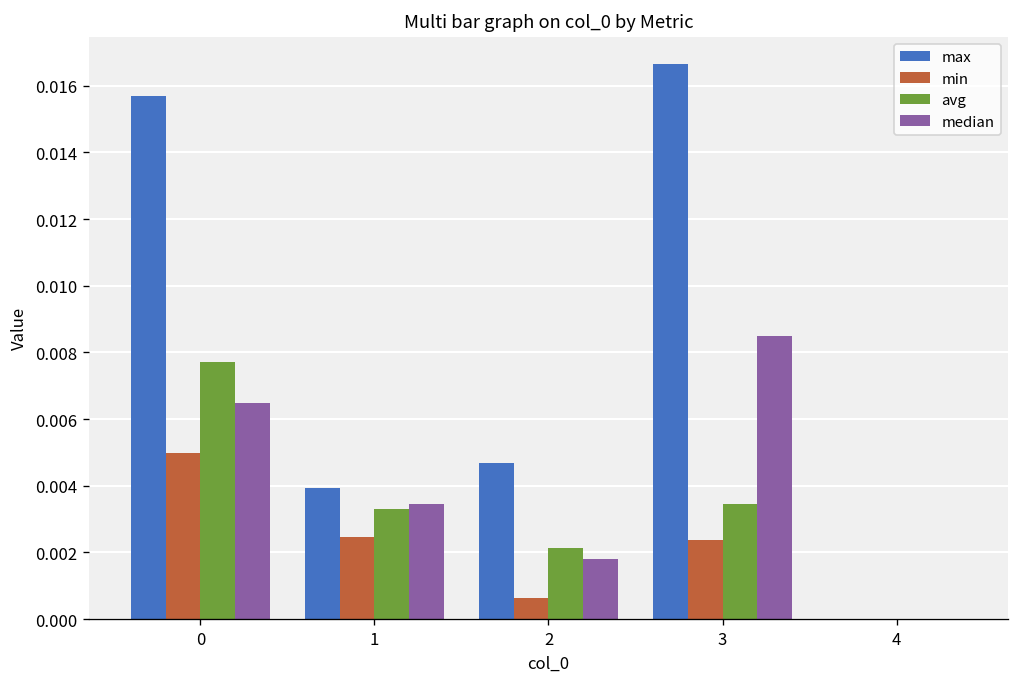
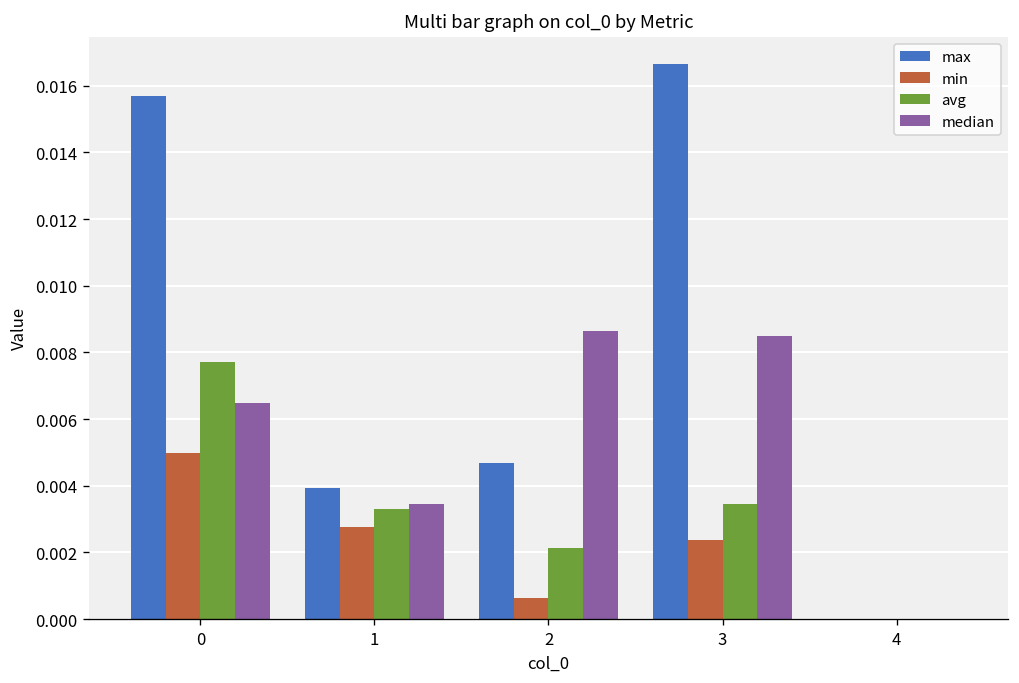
  {
    "max": {
      "0": 0.0157,
      "1": 0.0039,
      "2": 0.0047,
      "3": 0.0166,
      "4": 0.0000
    },
    "min": {
      "0": 0.0050,
-     "1": 0.0025,
+     "1": 0.0028,
      "2": 0.0006,
      "3": 0.0024,
      "4": 0.0000
    },
    "avg": {
      "0": 0.0077,
      "1": 0.0033,
      "2": 0.0021,
      "3": 0.0035,
      "4": 0.0000
    },
    "median": {
      "0": 0.0065,
      "1": 0.0035,
-     "2": 0.0018,
+     "2": 0.0086,
      "3": 0.0085,
      "4": 0.0000
    }
  }
